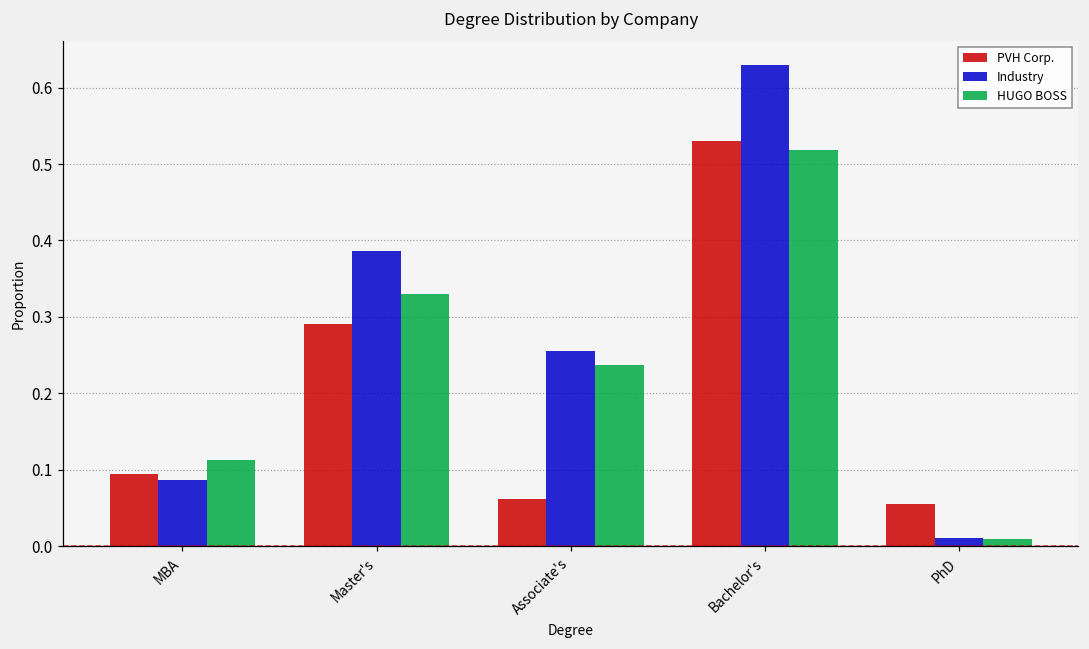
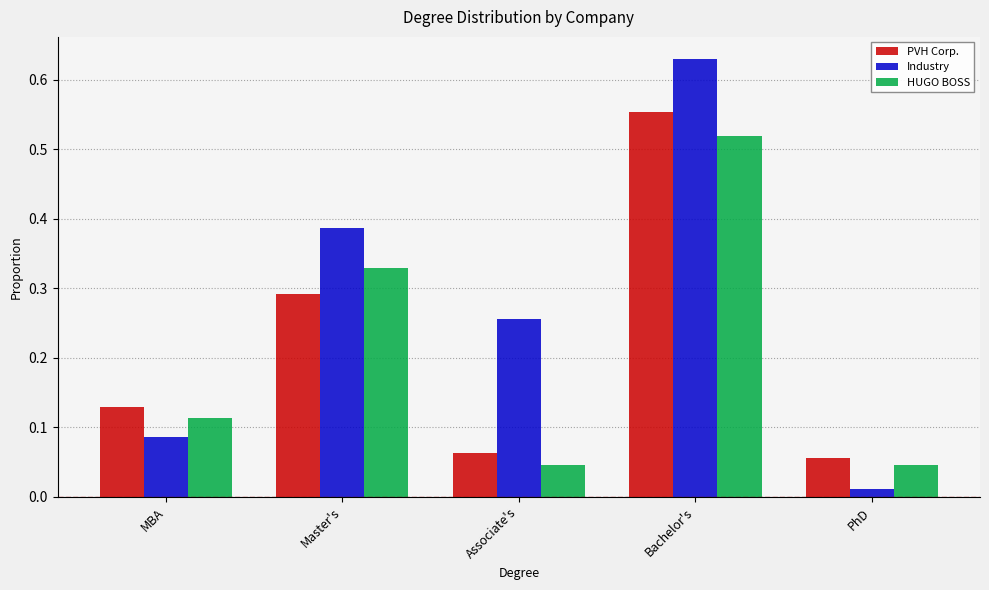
  {
    "PVH Corp.": {
-     "MBA": 0.09,
+     "MBA": 0.13,
      "Master's": 0.29,
      "Associate's": 0.06,
-     "Bachelor's": 0.53,
+     "Bachelor's": 0.55,
      "PhD": 0.06
    },
    "Industry": {
      "MBA": 0.09,
      "Master's": 0.39,
      "Associate's": 0.26,
      "Bachelor's": 0.63,
      "PhD": 0.01
    },
    "HUGO BOSS": {
      "MBA": 0.11,
      "Master's": 0.33,
-     "Associate's": 0.24,
+     "Associate's": 0.05,
      "Bachelor's": 0.52,
-     "PhD": 0.01
+     "PhD": 0.05
    }
  }
